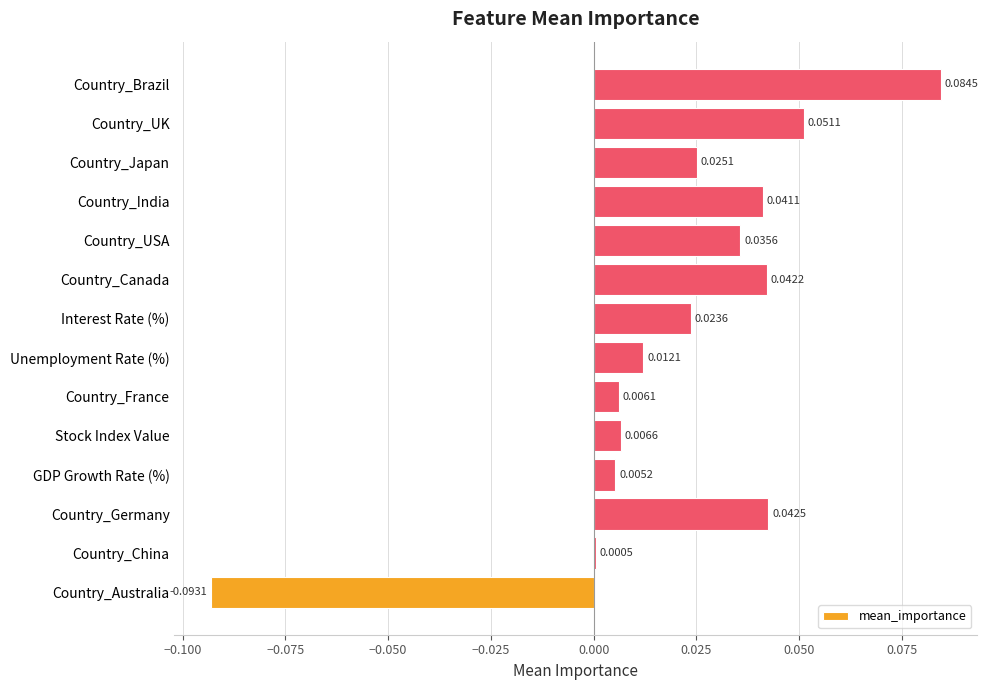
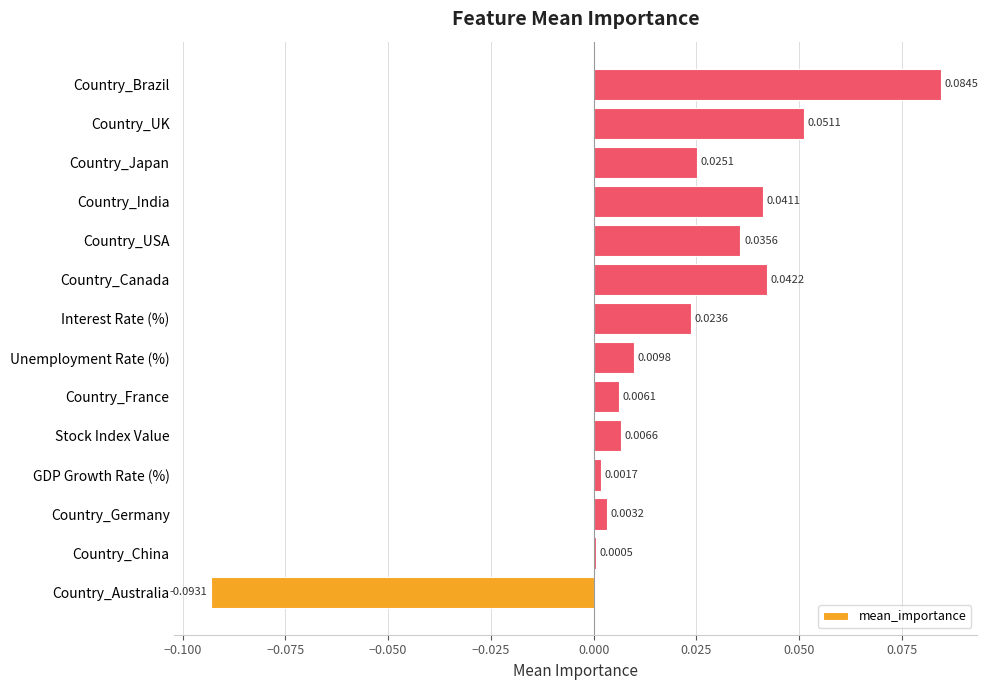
  {
    "Country_Brazil": 0.0845,
    "Country_UK": 0.0511,
    "Country_Japan": 0.0251,
    "Country_India": 0.0411,
    "Country_USA": 0.0356,
    "Country_Canada": 0.0422,
    "Interest Rate (%)": 0.0236,
-   "Unemployment Rate (%)": 0.0121,
+   "Unemployment Rate (%)": 0.0098,
    "Country_France": 0.0061,
    "Stock Index Value": 0.0066,
-   "GDP Growth Rate (%)": 0.0052,
-   "Country_Germany": 0.0425,
+   "GDP Growth Rate (%)": 0.0017,
+   "Country_Germany": 0.0032,
    "Country_China": 0.0005,
    "Country_Australia": -0.0931
  }
